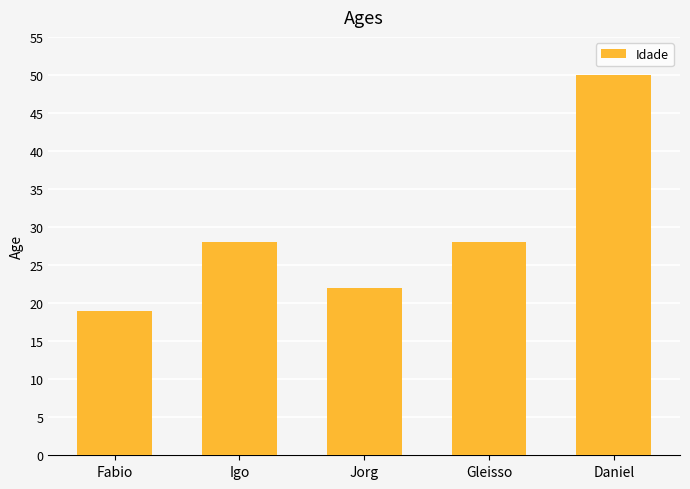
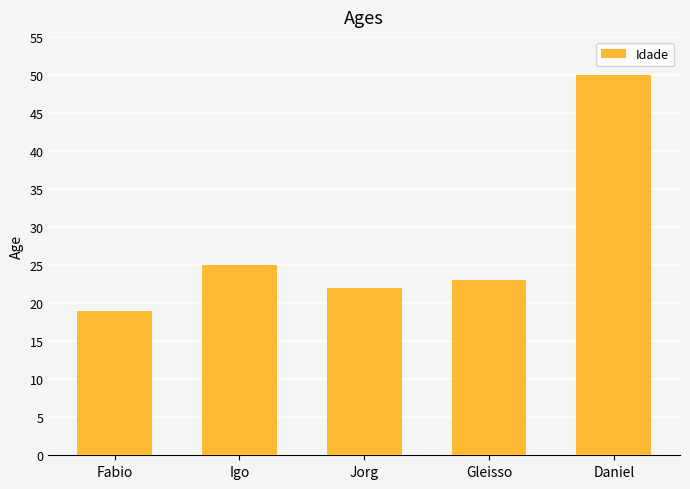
  {
    "Fabio": 19,
-   "Igo": 28,
+   "Igo": 25,
    "Jorg": 22,
-   "Gleisso": 28,
+   "Gleisso": 23,
    "Daniel": 50
  }
